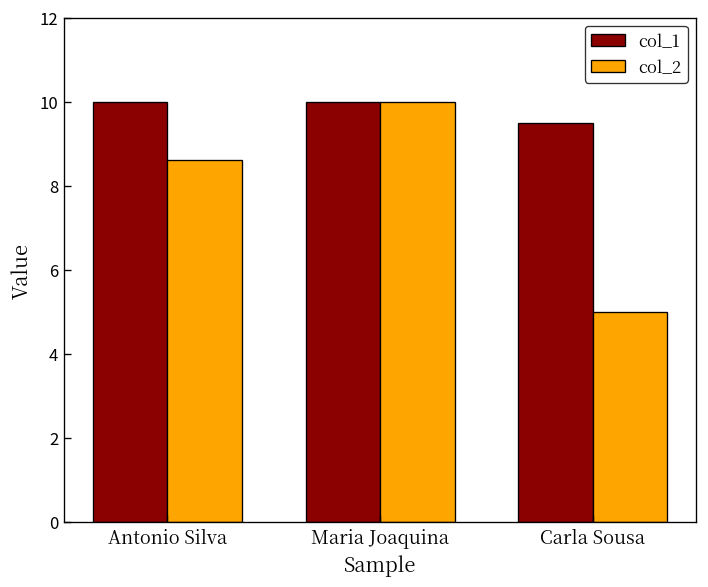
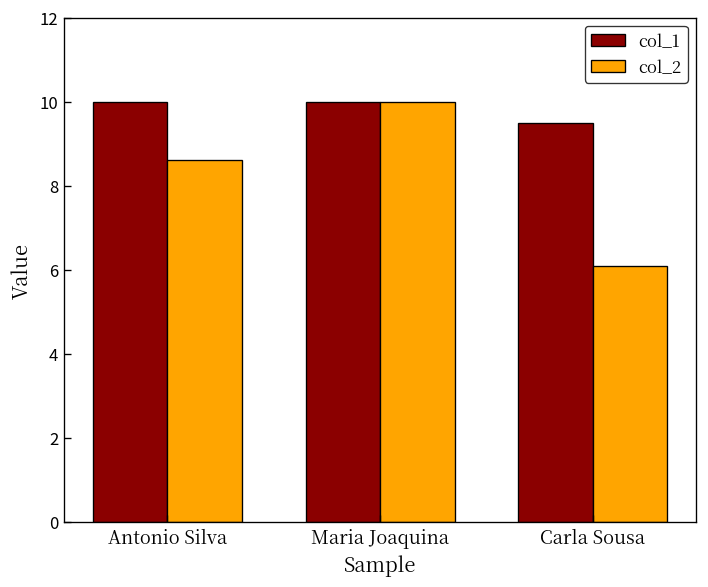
  {
    "col_1": {
      "Antonio Silva": 10.0,
      "Maria Joaquina": 10.0,
      "Carla Sousa": 9.5
    },
    "col_2": {
      "Antonio Silva": 8.6,
      "Maria Joaquina": 10.0,
-     "Carla Sousa": 5.0
+     "Carla Sousa": 6.1
    }
  }
